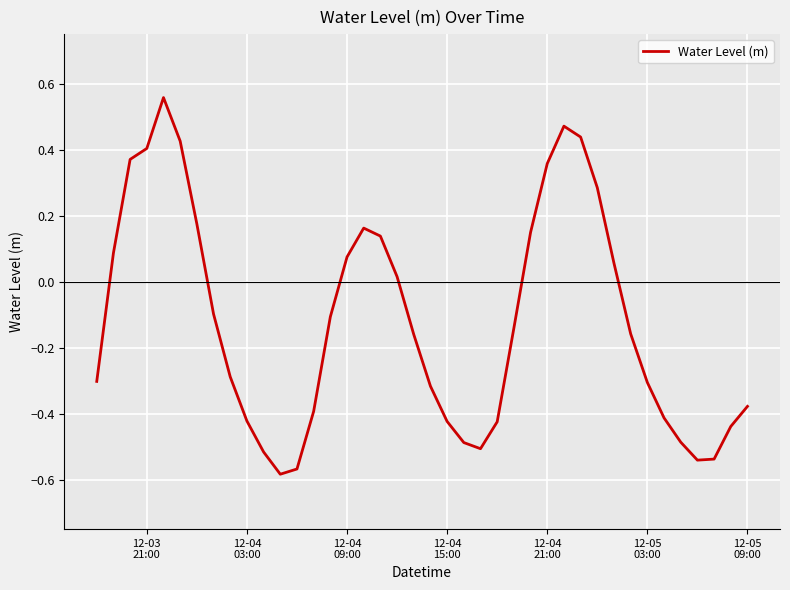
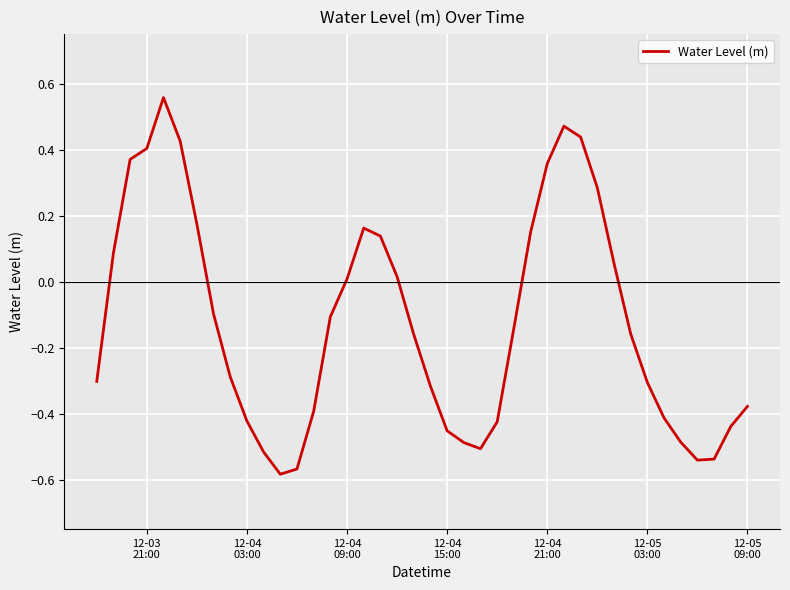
  {
    "12-03 21:00": 0.40,
    "12-04 03:00": -0.42,
-   "12-04 09:00": 0.07,
-   "12-04 15:00": -0.42,
+   "12-04 09:00": 0.01,
+   "12-04 15:00": -0.45,
    "12-04 21:00": 0.36,
    "12-05 03:00": -0.31,
    "12-05 09:00": -0.38
  }
